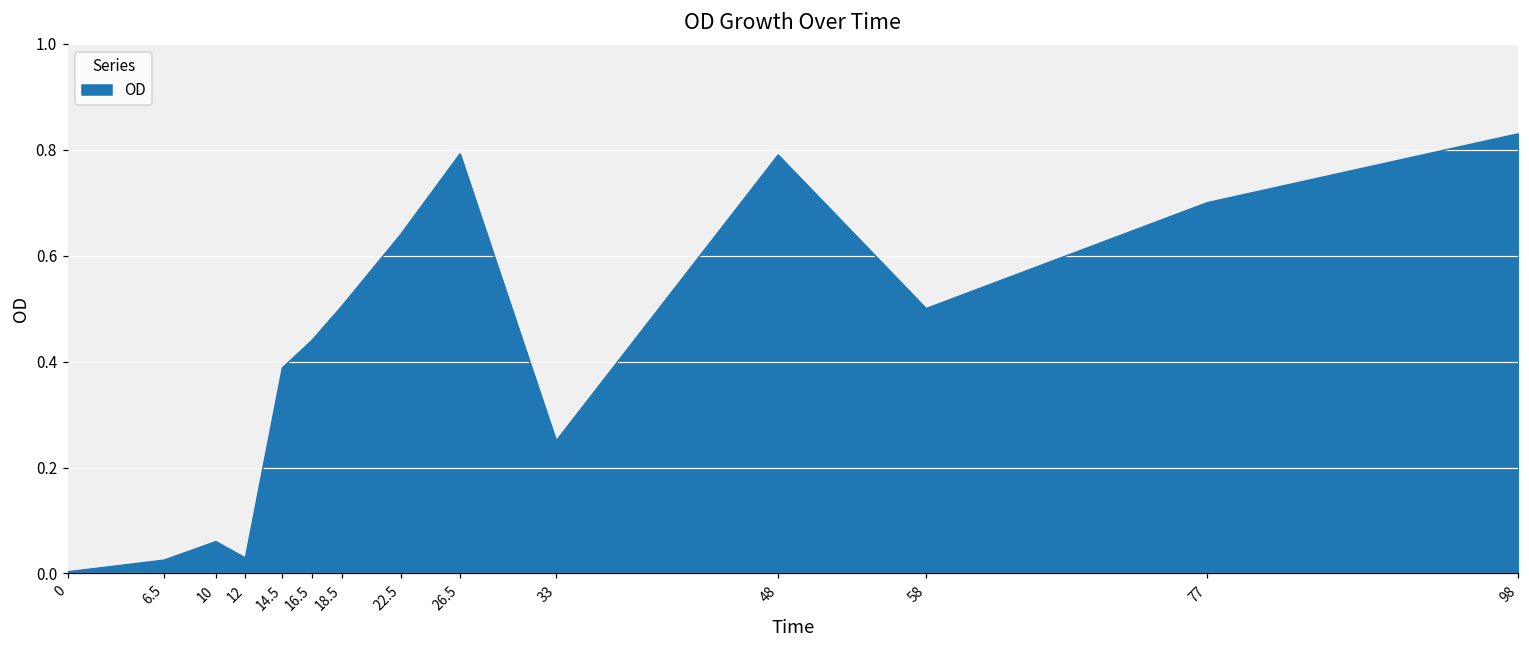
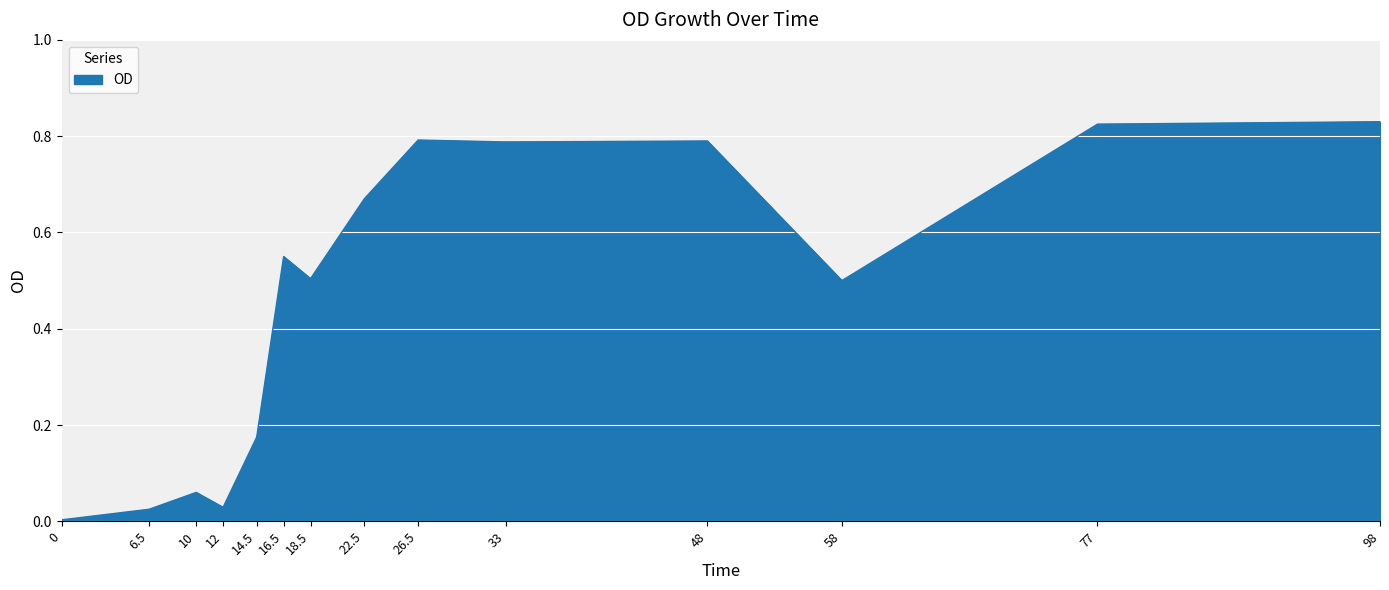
  {
    "0": 0.00,
    "6.5": 0.03,
    "10": 0.06,
    "12": 0.03,
-   "14.5": 0.39,
-   "16.5": 0.44,
+   "14.5": 0.18,
+   "16.5": 0.55,
    "18.5": 0.50,
-   "22.5": 0.64,
+   "22.5": 0.67,
    "26.5": 0.79,
-   "33": 0.25,
+   "33": 0.79,
    "48": 0.79,
    "58": 0.50,
-   "77": 0.70,
+   "77": 0.83,
    "98": 0.83
  }
